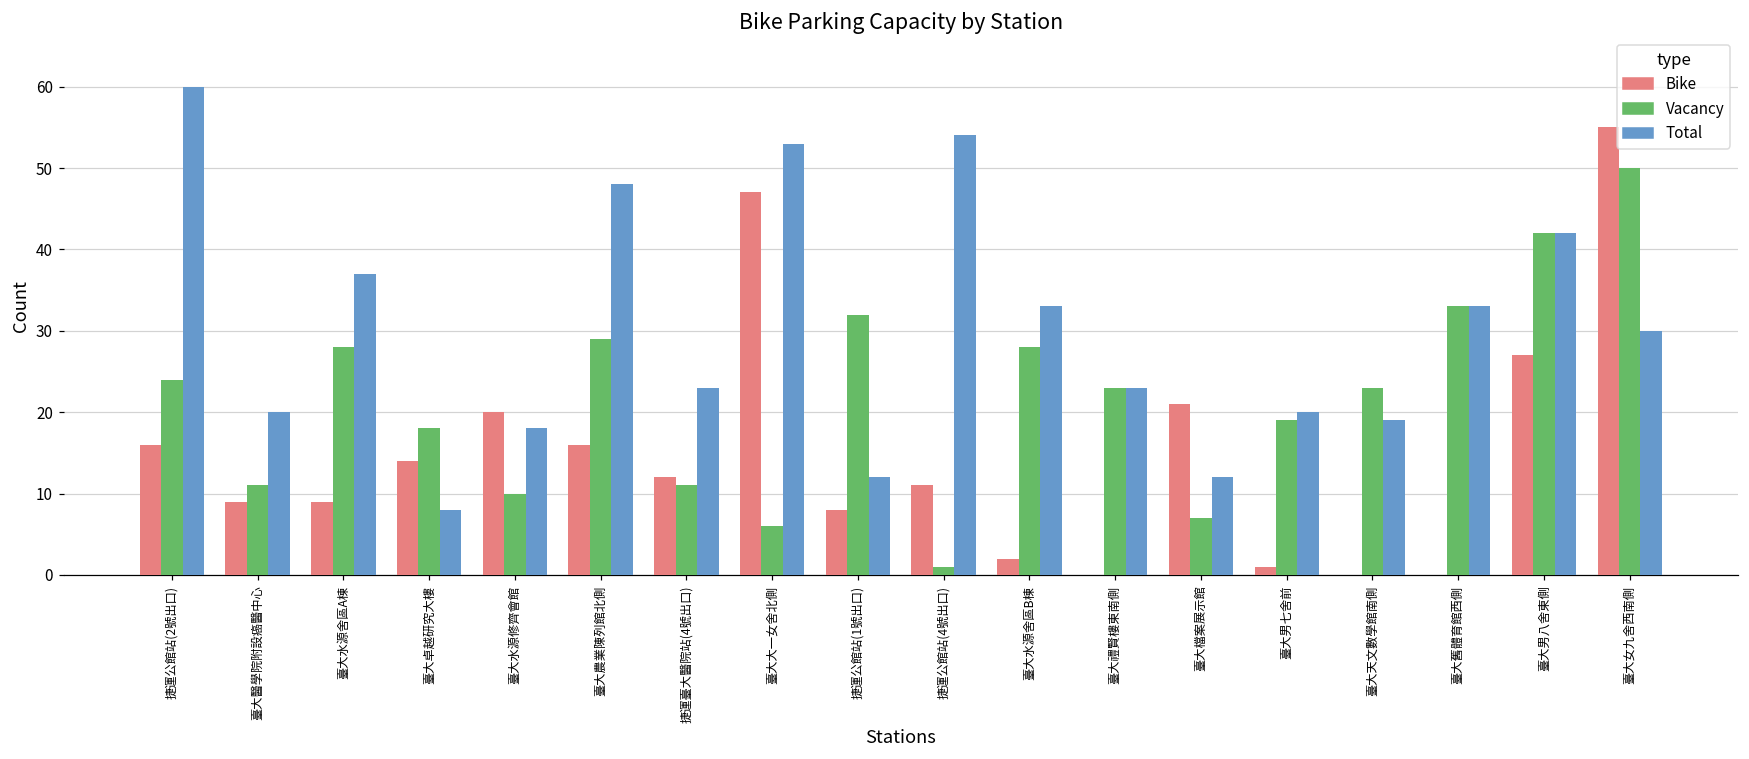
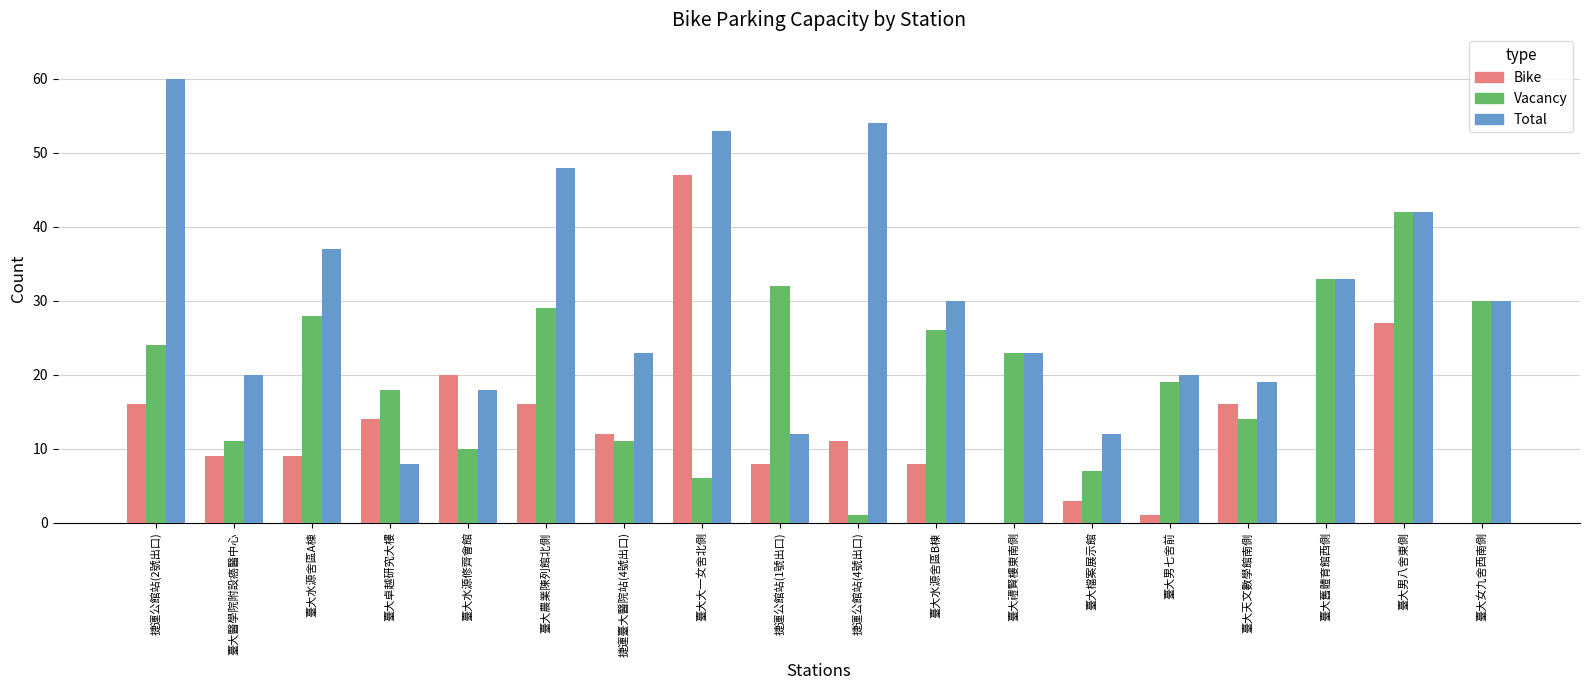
  {
    "Bike": {
      "捷運公館站(2號出口)": 16,
      "臺大醫學院附設癌醫中心": 9,
      "臺大水源舍區A棟": 9,
      "臺大卓越研究大樓": 14,
      "臺大水源修齊會館": 20,
      "臺大農業陳列館北側": 16,
      "捷運臺大醫院站(4號出口)": 12,
      "臺大大一女舍北側": 47,
      "捷運公館站(1號出口)": 8,
      "捷運公館站(4號出口)": 11,
-     "臺大水源舍區B棟": 2,
+     "臺大水源舍區B棟": 8,
      "臺大禮賢樓東南側": 0,
-     "臺大檔案展示館": 21,
+     "臺大檔案展示館": 3,
      "臺大男七舍前": 1,
-     "臺大天文數學館南側": 0,
+     "臺大天文數學館南側": 16,
      "臺大舊體育館西側": 0,
      "臺大男八舍東側": 27,
-     "臺大女九舍西南側": 55
+     "臺大女九舍西南側": 0
    },
    "Vacancy": {
      "捷運公館站(2號出口)": 24,
      "臺大醫學院附設癌醫中心": 11,
      "臺大水源舍區A棟": 28,
      "臺大卓越研究大樓": 18,
      "臺大水源修齊會館": 10,
      "臺大農業陳列館北側": 29,
      "捷運臺大醫院站(4號出口)": 11,
      "臺大大一女舍北側": 6,
      "捷運公館站(1號出口)": 32,
      "捷運公館站(4號出口)": 1,
-     "臺大水源舍區B棟": 28,
+     "臺大水源舍區B棟": 26,
      "臺大禮賢樓東南側": 23,
      "臺大檔案展示館": 7,
      "臺大男七舍前": 19,
-     "臺大天文數學館南側": 23,
+     "臺大天文數學館南側": 14,
      "臺大舊體育館西側": 33,
      "臺大男八舍東側": 42,
-     "臺大女九舍西南側": 50
+     "臺大女九舍西南側": 30
    },
    "Total": {
      "捷運公館站(2號出口)": 60,
      "臺大醫學院附設癌醫中心": 20,
      "臺大水源舍區A棟": 37,
      "臺大卓越研究大樓": 8,
      "臺大水源修齊會館": 18,
      "臺大農業陳列館北側": 48,
      "捷運臺大醫院站(4號出口)": 23,
      "臺大大一女舍北側": 53,
      "捷運公館站(1號出口)": 12,
      "捷運公館站(4號出口)": 54,
-     "臺大水源舍區B棟": 33,
+     "臺大水源舍區B棟": 30,
      "臺大禮賢樓東南側": 23,
      "臺大檔案展示館": 12,
      "臺大男七舍前": 20,
      "臺大天文數學館南側": 19,
      "臺大舊體育館西側": 33,
      "臺大男八舍東側": 42,
      "臺大女九舍西南側": 30
    }
  }
